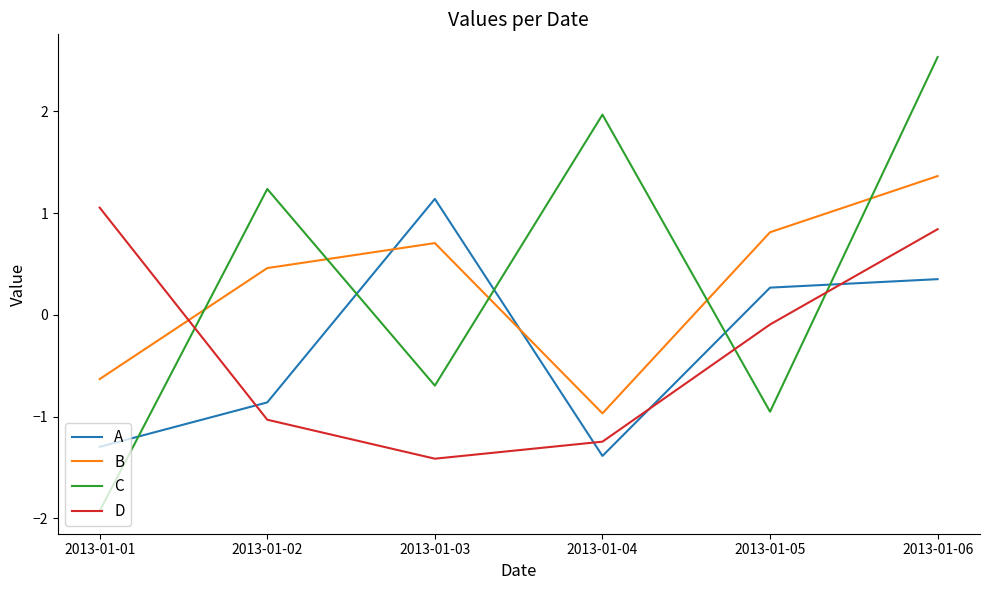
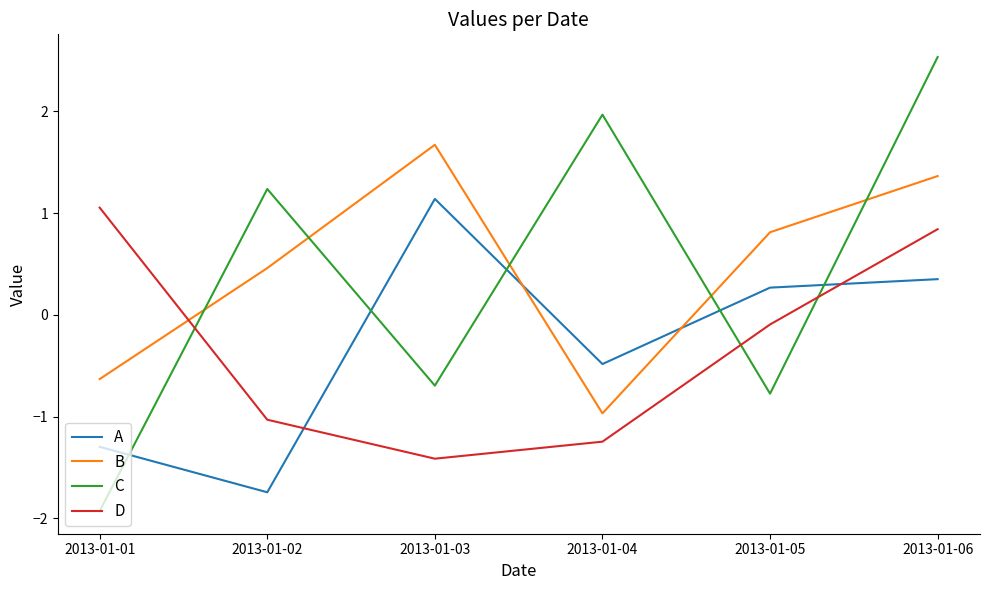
  {
    "A": {
-     "2013-01-02": -0.86,
+     "2013-01-02": -1.74,
      "2013-01-03": 1.14,
-     "2013-01-04": -1.39,
+     "2013-01-04": -0.48,
      "2013-01-05": 0.27,
      "2013-01-06": 0.35
    },
    "B": {
      "2013-01-01": -0.63,
      "2013-01-02": 0.46,
-     "2013-01-03": 0.70,
+     "2013-01-03": 1.67,
      "2013-01-04": -0.97,
      "2013-01-05": 0.81,
      "2013-01-06": 1.36
    },
    "C": {
      "2013-01-02": 1.24,
      "2013-01-03": -0.70,
      "2013-01-04": 1.97,
-     "2013-01-05": -0.95,
+     "2013-01-05": -0.77,
      "2013-01-06": 2.53
    },
    "D": {
      "2013-01-01": 1.05,
      "2013-01-02": -1.03,
      "2013-01-03": -1.41,
      "2013-01-04": -1.25,
      "2013-01-05": -0.09,
      "2013-01-06": 0.84
    }
  }
